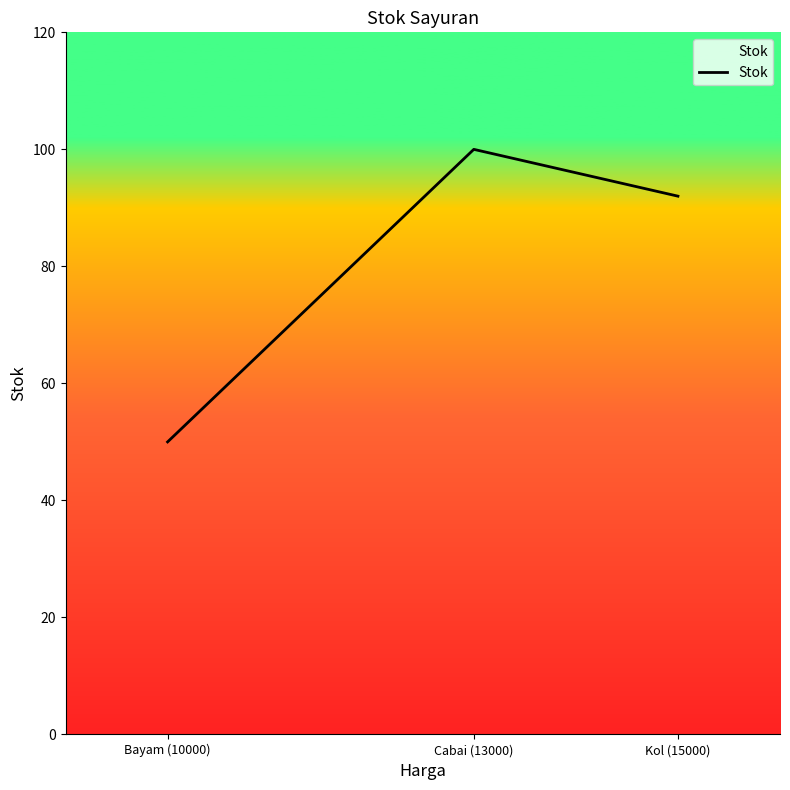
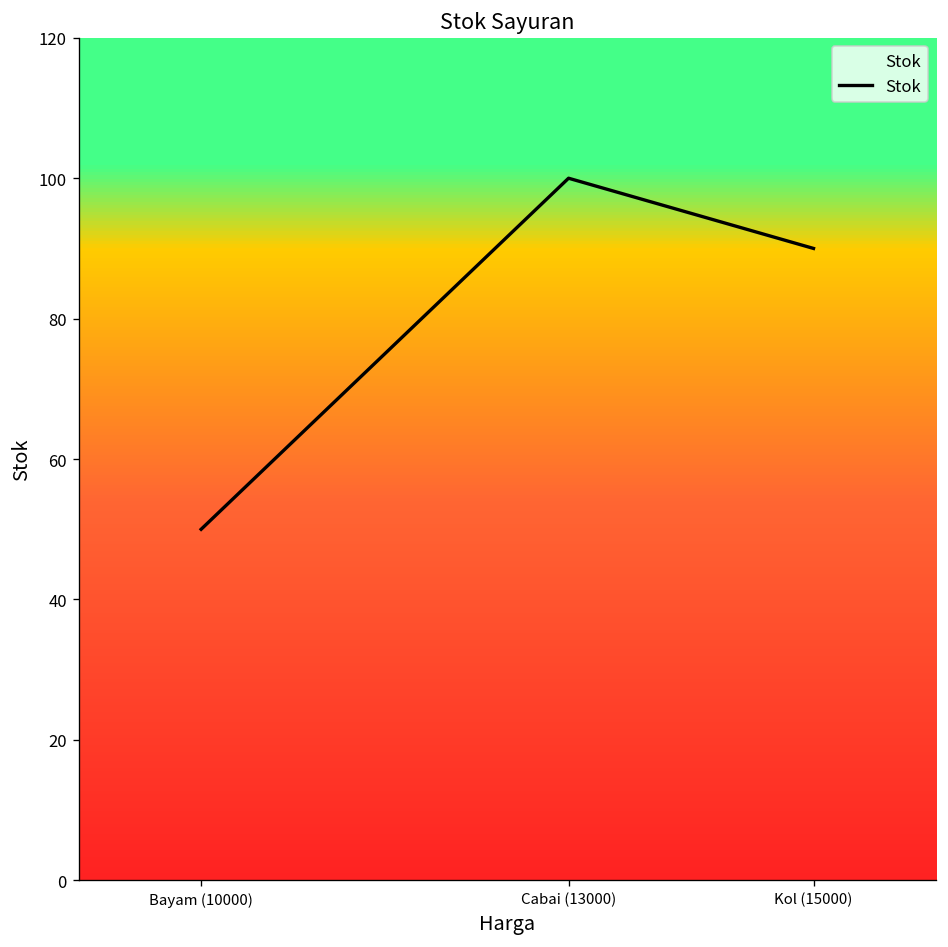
  {
    "Bayam (10000)": 50,
    "Cabai (13000)": 100,
-   "Kol (15000)": 92
+   "Kol (15000)": 90
  }
